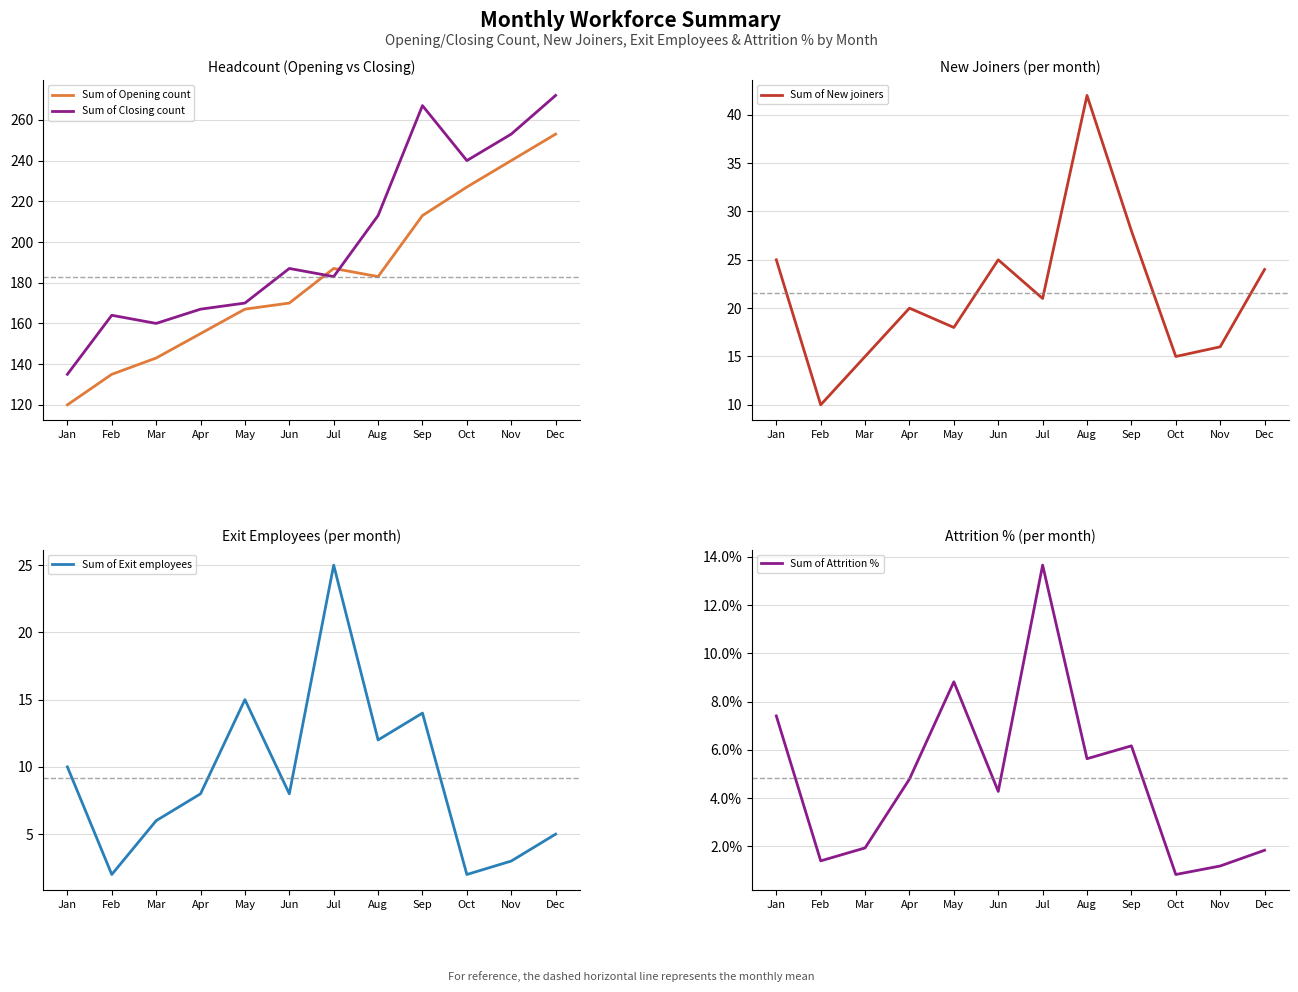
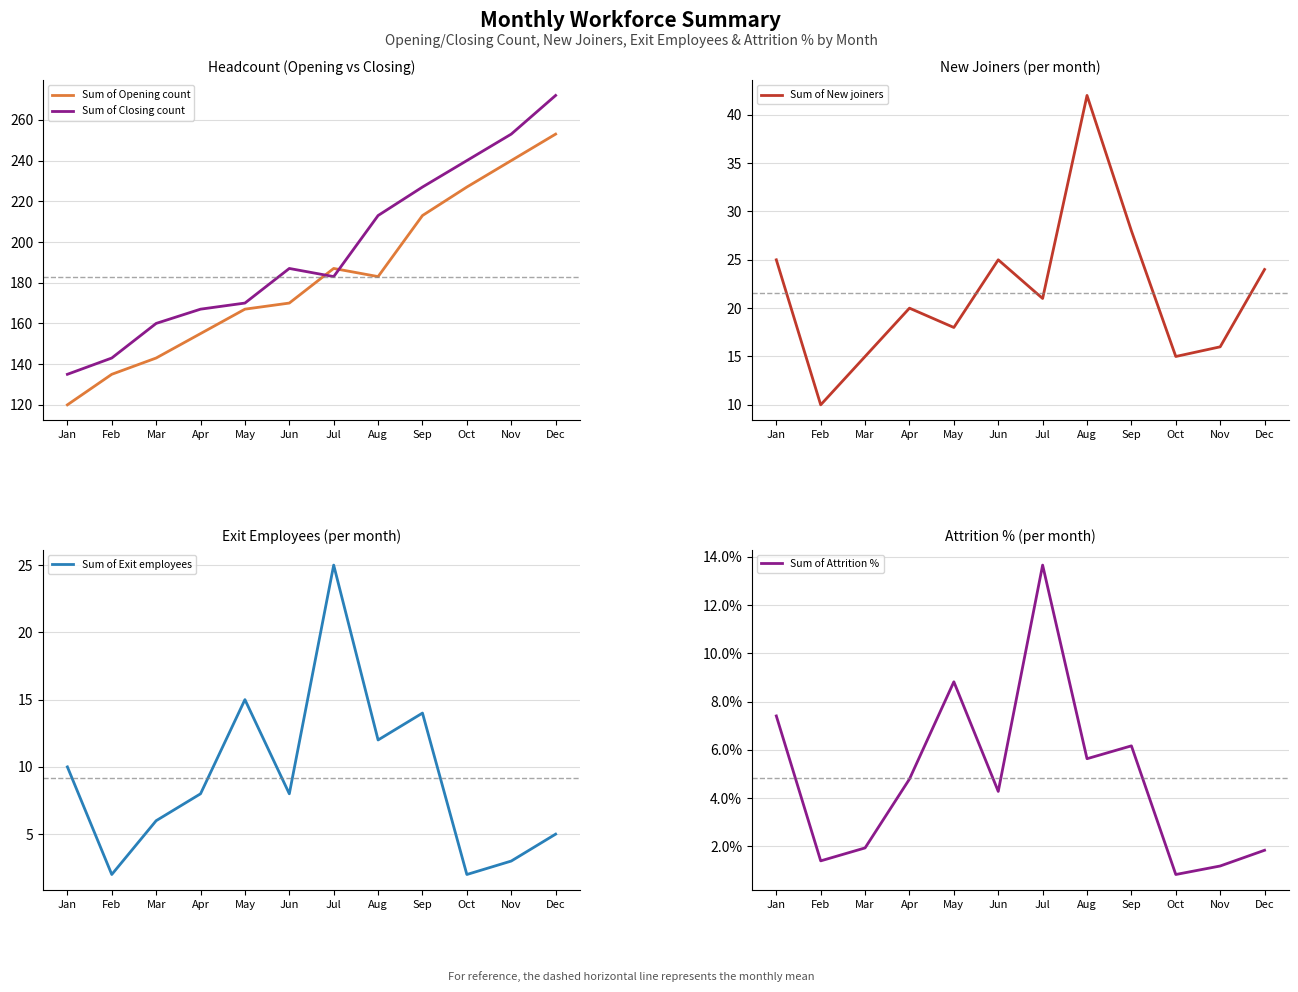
  {
    "Headcount (Opening vs Closing)": {
      "Sum of Opening count": {
        "Jan": "120",
        "Feb": "135",
        "Mar": "143",
        "Apr": "155",
        "May": "167",
        "Jun": "170",
        "Jul": "187",
        "Aug": "183",
        "Sep": "213",
        "Oct": "227",
        "Nov": "240",
        "Dec": "253"
      },
      "Sum of Closing count": {
        "Jan": "135",
-       "Feb": "164",
+       "Feb": "143",
        "Mar": "160",
        "Apr": "167",
        "May": "170",
        "Jun": "187",
        "Jul": "183",
        "Aug": "213",
-       "Sep": "267",
+       "Sep": "227",
        "Oct": "240",
        "Nov": "253",
        "Dec": "272"
      }
    },
    "New Joiners (per month)": {
      "Jan": "25",
      "Feb": "10",
      "Mar": "15",
      "Apr": "20",
      "May": "18",
      "Jun": "25",
      "Jul": "21",
      "Aug": "42",
      "Sep": "28",
      "Oct": "15",
      "Nov": "16",
      "Dec": "24"
    },
    "Exit Employees (per month)": {
      "Jan": "10.0",
      "Feb": "2.0",
      "Mar": "6.0",
      "Apr": "8.0",
      "May": "15.0",
      "Jun": "8.0",
      "Jul": "25.0",
      "Aug": "12.0",
      "Sep": "14.0",
      "Oct": "2.0",
      "Nov": "3.0",
      "Dec": "5.0"
    },
    "Attrition % (per month)": {
      "Jan": "7.4%",
      "Feb": "1.4%",
      "Mar": "1.9%",
      "Apr": "4.8%",
      "May": "8.8%",
      "Jun": "4.3%",
      "Jul": "13.7%",
      "Aug": "5.6%",
      "Sep": "6.2%",
      "Oct": "0.8%",
      "Nov": "1.2%",
      "Dec": "1.8%"
    }
  }
